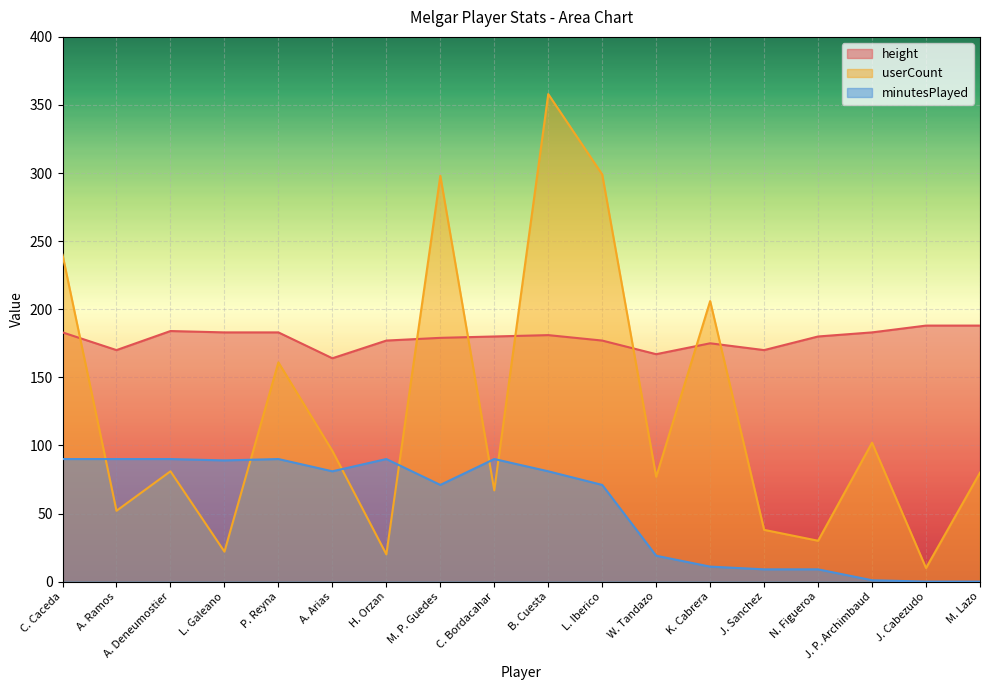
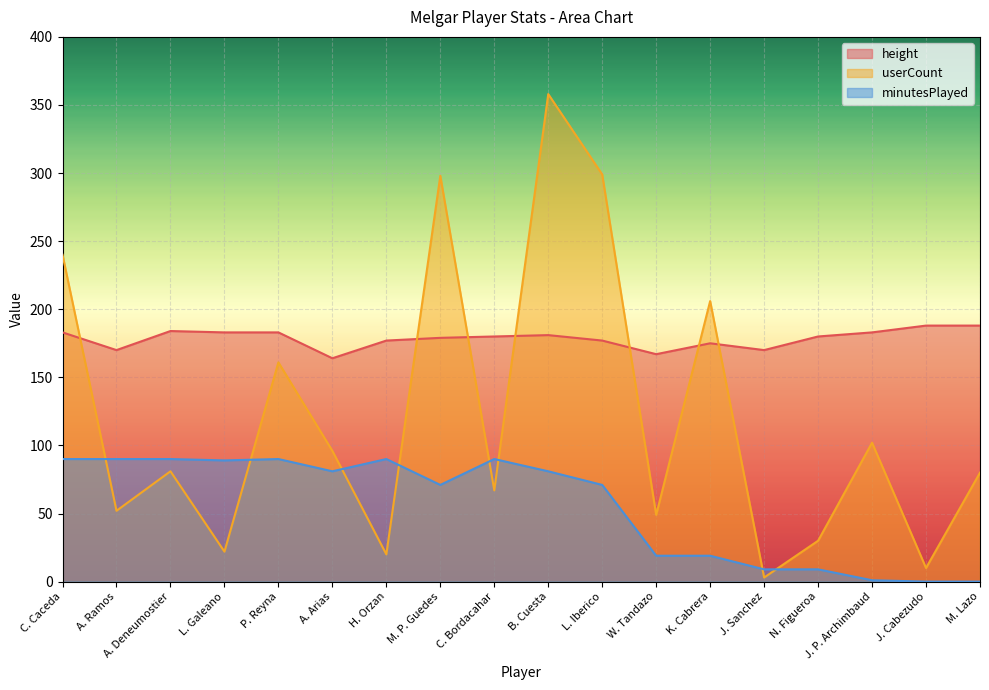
  {
    "height": {
      "C. Caceda": 183,
      "A. Ramos": 170,
      "A. Deneumostier": 184,
      "L. Galeano": 183,
      "P. Reyna": 183,
      "A. Arias": 164,
      "H. Orzan": 177,
      "M. P. Guedes": 179,
      "C. Bordacahar": 180,
      "B. Cuesta": 181,
      "L. Iberico": 177,
      "W. Tandazo": 167,
      "K. Cabrera": 175,
      "J. Sanchez": 170,
      "N. Figueroa": 180,
      "J. P. Archimbaud": 183,
      "J. Cabezudo": 188,
      "M. Lazo": 188
    },
    "userCount": {
      "C. Caceda": 240,
      "A. Ramos": 52,
      "A. Deneumostier": 81,
      "L. Galeano": 22,
      "P. Reyna": 161,
      "A. Arias": 96,
      "H. Orzan": 20,
      "M. P. Guedes": 298,
      "C. Bordacahar": 67,
      "B. Cuesta": 358,
      "L. Iberico": 299,
-     "W. Tandazo": 77,
+     "W. Tandazo": 49,
      "K. Cabrera": 206,
-     "J. Sanchez": 38,
+     "J. Sanchez": 3,
      "N. Figueroa": 30,
      "J. P. Archimbaud": 102,
      "J. Cabezudo": 10,
      "M. Lazo": 80
    },
    "minutesPlayed": {
      "C. Caceda": 90,
      "A. Ramos": 90,
      "A. Deneumostier": 90,
      "L. Galeano": 89,
      "P. Reyna": 90,
      "A. Arias": 81,
      "H. Orzan": 90,
      "M. P. Guedes": 71,
      "C. Bordacahar": 90,
      "B. Cuesta": 81,
      "L. Iberico": 71,
      "W. Tandazo": 19,
-     "K. Cabrera": 11,
+     "K. Cabrera": 19,
      "J. Sanchez": 9,
      "N. Figueroa": 9,
      "J. P. Archimbaud": 1,
      "J. Cabezudo": 0,
      "M. Lazo": 0
    }
  }
